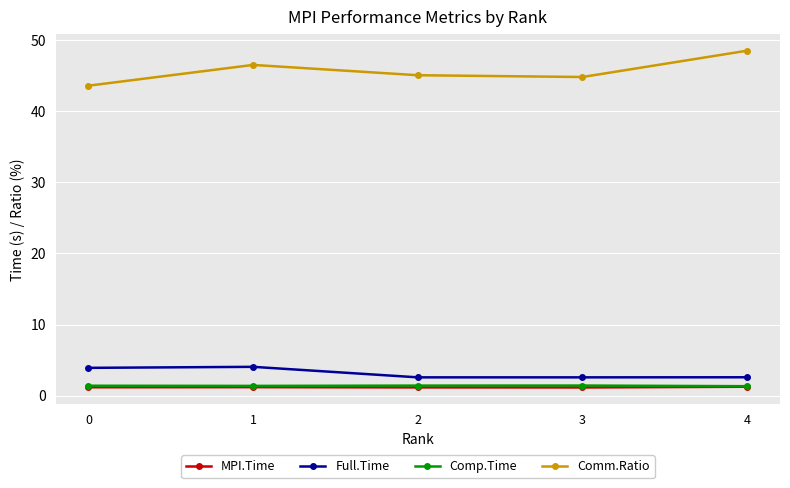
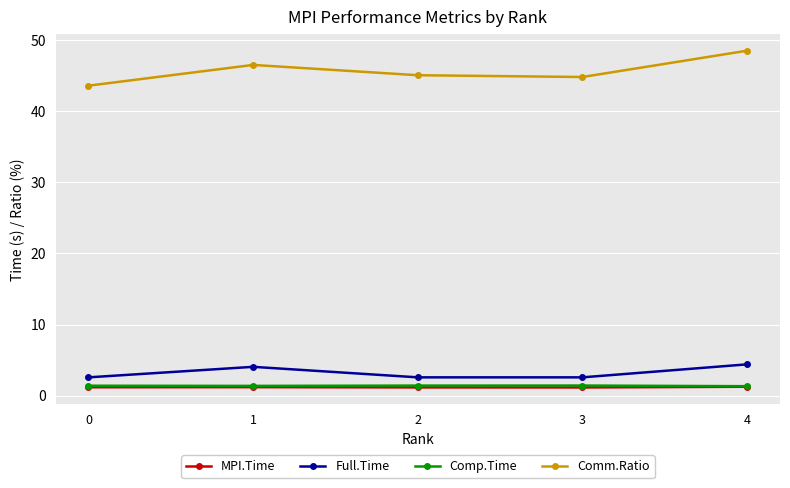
  {
    "Full.Time": {
-     "0": 4,
+     "0": 3,
      "1": 4,
      "2": 3,
      "3": 3,
-     "4": 3
+     "4": 4
    },
    "Comm.Ratio": {
      "0": 44,
      "1": 47,
      "2": 45,
      "3": 45,
      "4": 49
    }
  }
